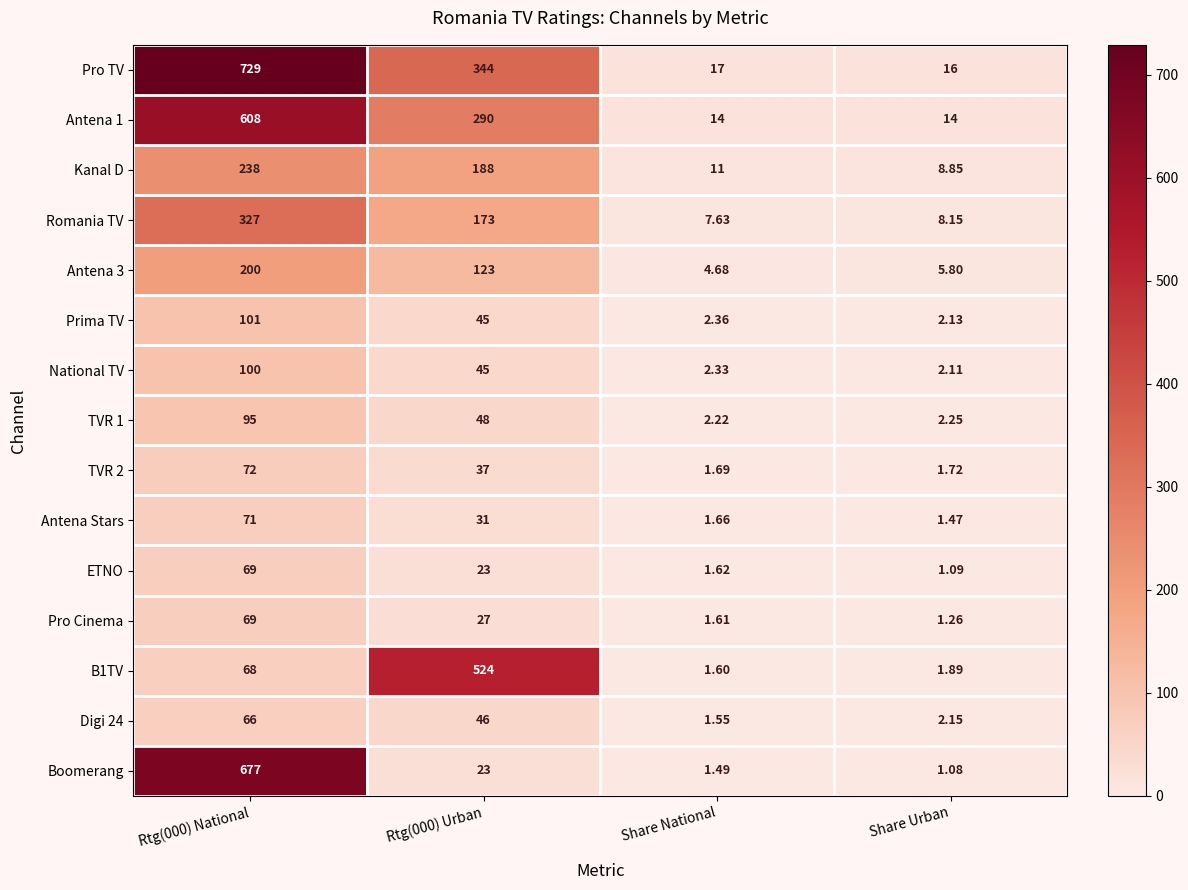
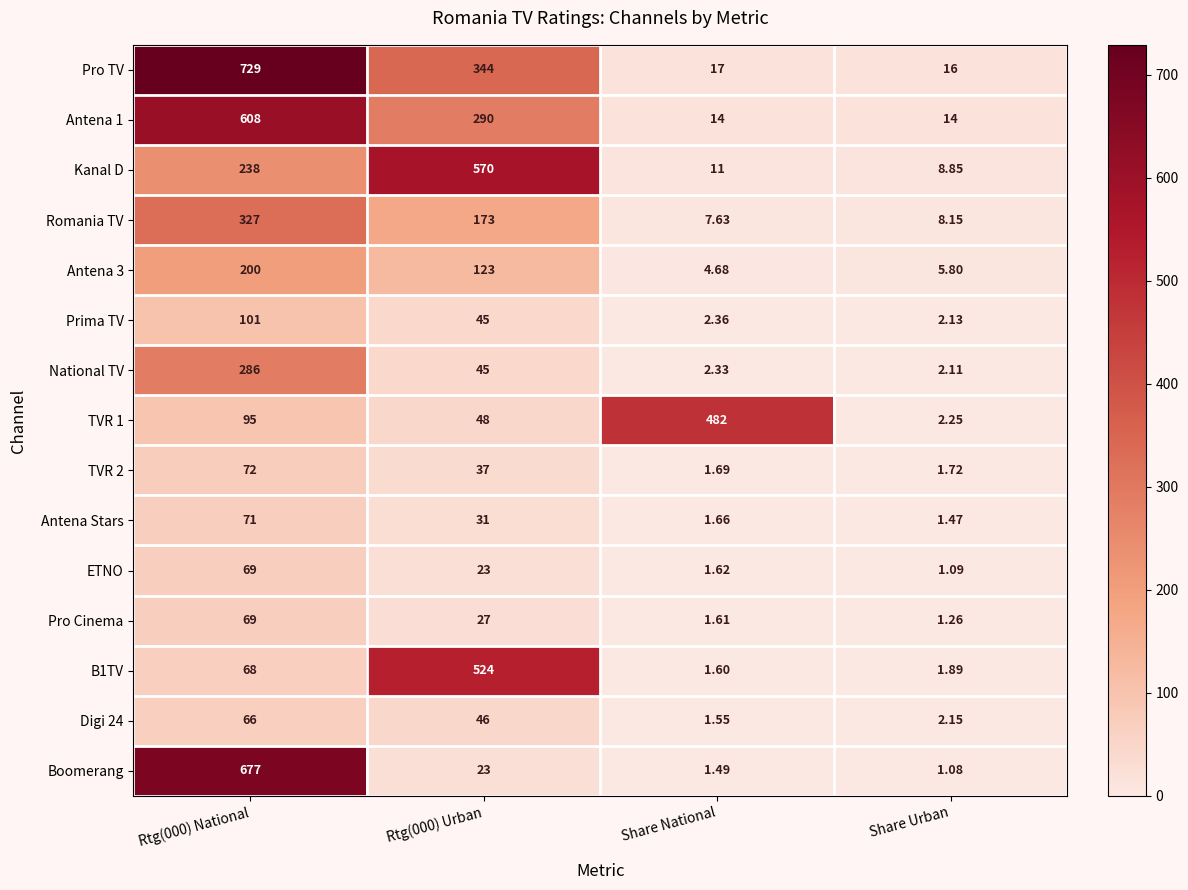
  {
    "Pro TV": {
      "Rtg(000) National": 729,
      "Rtg(000) Urban": 344,
      "Share National": 17,
      "Share Urban": 16
    },
    "Antena 1": {
      "Rtg(000) National": 608,
      "Rtg(000) Urban": 290,
      "Share National": 14,
      "Share Urban": 14
    },
    "Kanal D": {
      "Rtg(000) National": 238,
-     "Rtg(000) Urban": 188,
+     "Rtg(000) Urban": 570,
      "Share National": 11,
      "Share Urban": 8.85
    },
    "Romania TV": {
      "Rtg(000) National": 327,
      "Rtg(000) Urban": 173,
      "Share National": 7.63,
      "Share Urban": 8.15
    },
    "Antena 3": {
      "Rtg(000) National": 200,
      "Rtg(000) Urban": 123,
      "Share National": 4.68,
      "Share Urban": 5.80
    },
    "Prima TV": {
      "Rtg(000) National": 101,
      "Rtg(000) Urban": 45,
      "Share National": 2.36,
      "Share Urban": 2.13
    },
    "National TV": {
-     "Rtg(000) National": 100,
+     "Rtg(000) National": 286,
      "Rtg(000) Urban": 45,
      "Share National": 2.33,
      "Share Urban": 2.11
    },
    "TVR 1": {
      "Rtg(000) National": 95,
      "Rtg(000) Urban": 48,
-     "Share National": 2.22,
+     "Share National": 482,
      "Share Urban": 2.25
    },
    "TVR 2": {
      "Rtg(000) National": 72,
      "Rtg(000) Urban": 37,
      "Share National": 1.69,
      "Share Urban": 1.72
    },
    "Antena Stars": {
      "Rtg(000) National": 71,
      "Rtg(000) Urban": 31,
      "Share National": 1.66,
      "Share Urban": 1.47
    },
    "ETNO": {
      "Rtg(000) National": 69,
      "Rtg(000) Urban": 23,
      "Share National": 1.62,
      "Share Urban": 1.09
    },
    "Pro Cinema": {
      "Rtg(000) National": 69,
      "Rtg(000) Urban": 27,
      "Share National": 1.61,
      "Share Urban": 1.26
    },
    "B1TV": {
      "Rtg(000) National": 68,
      "Rtg(000) Urban": 524,
      "Share National": 1.60,
      "Share Urban": 1.89
    },
    "Digi 24": {
      "Rtg(000) National": 66,
      "Rtg(000) Urban": 46,
      "Share National": 1.55,
      "Share Urban": 2.15
    },
    "Boomerang": {
      "Rtg(000) National": 677,
      "Rtg(000) Urban": 23,
      "Share National": 1.49,
      "Share Urban": 1.08
    }
  }
